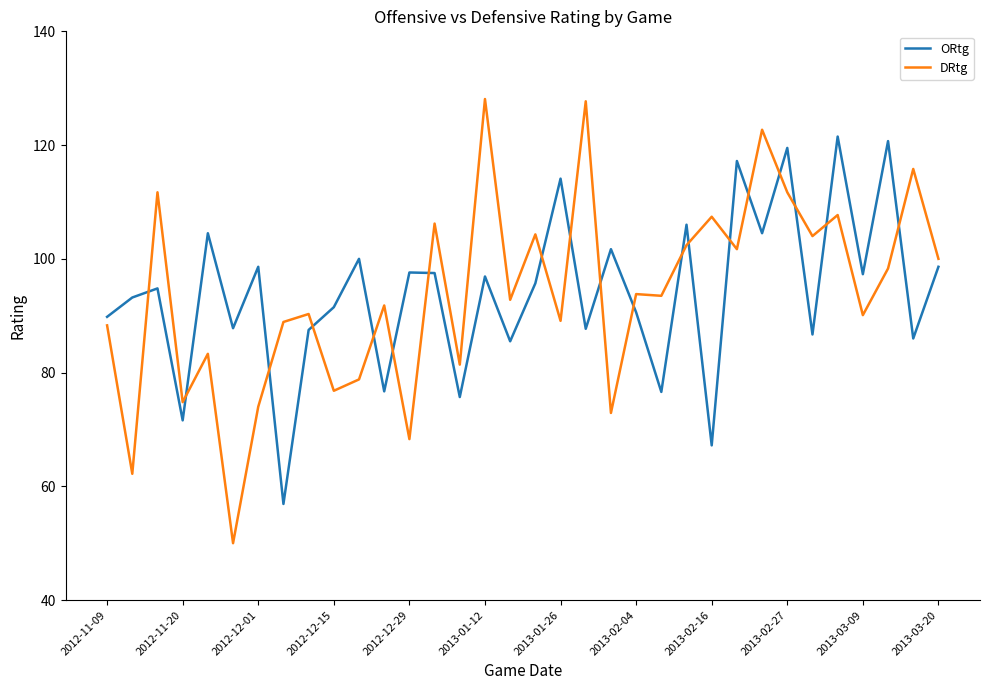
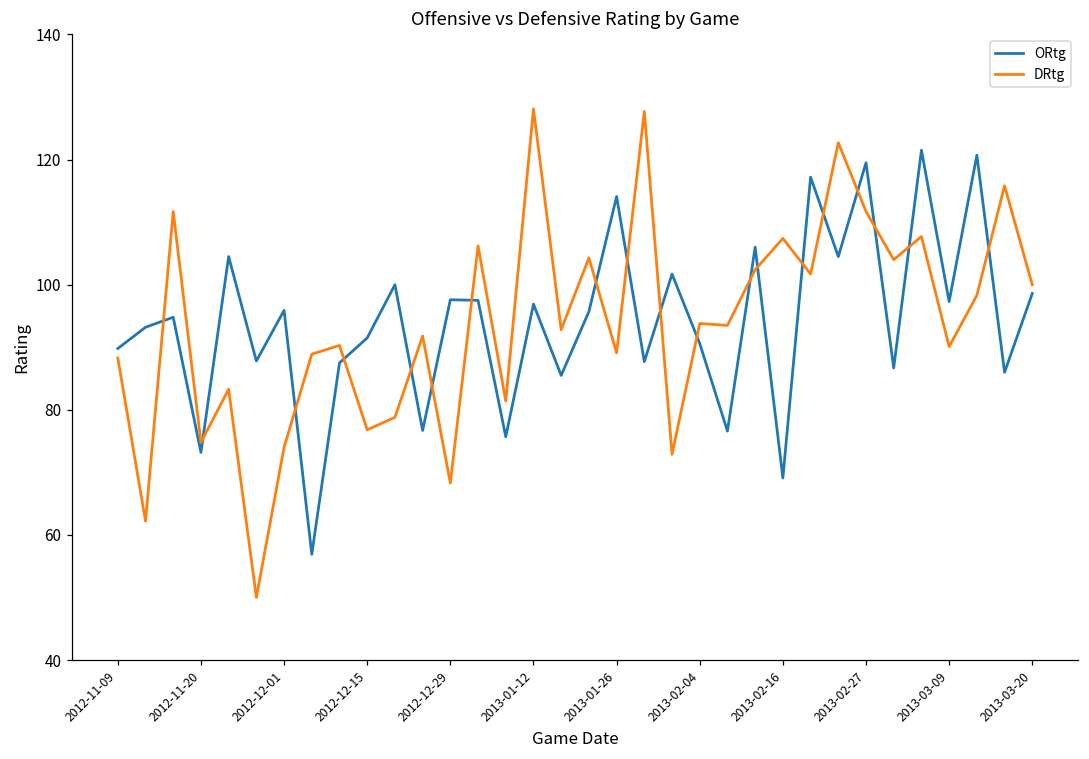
  {
    "ORtg": {
      "2012-11-09": 90,
-     "2012-11-20": 72,
-     "2012-12-01": 99,
+     "2012-11-20": 73,
+     "2012-12-01": 96,
      "2012-12-15": 92,
      "2012-12-29": 98,
      "2013-01-12": 97,
      "2013-01-26": 114,
      "2013-02-04": 91,
-     "2013-02-16": 67,
+     "2013-02-16": 69,
      "2013-02-27": 120,
      "2013-03-09": 97,
      "2013-03-20": 99
    },
    "DRtg": {
      "2012-11-09": 88,
      "2012-11-20": 75,
      "2012-12-01": 74,
      "2012-12-15": 77,
      "2012-12-29": 68,
      "2013-01-12": 128,
      "2013-01-26": 89,
      "2013-02-04": 94,
      "2013-02-16": 107,
      "2013-02-27": 112,
      "2013-03-09": 90,
      "2013-03-20": 100
    }
  }
